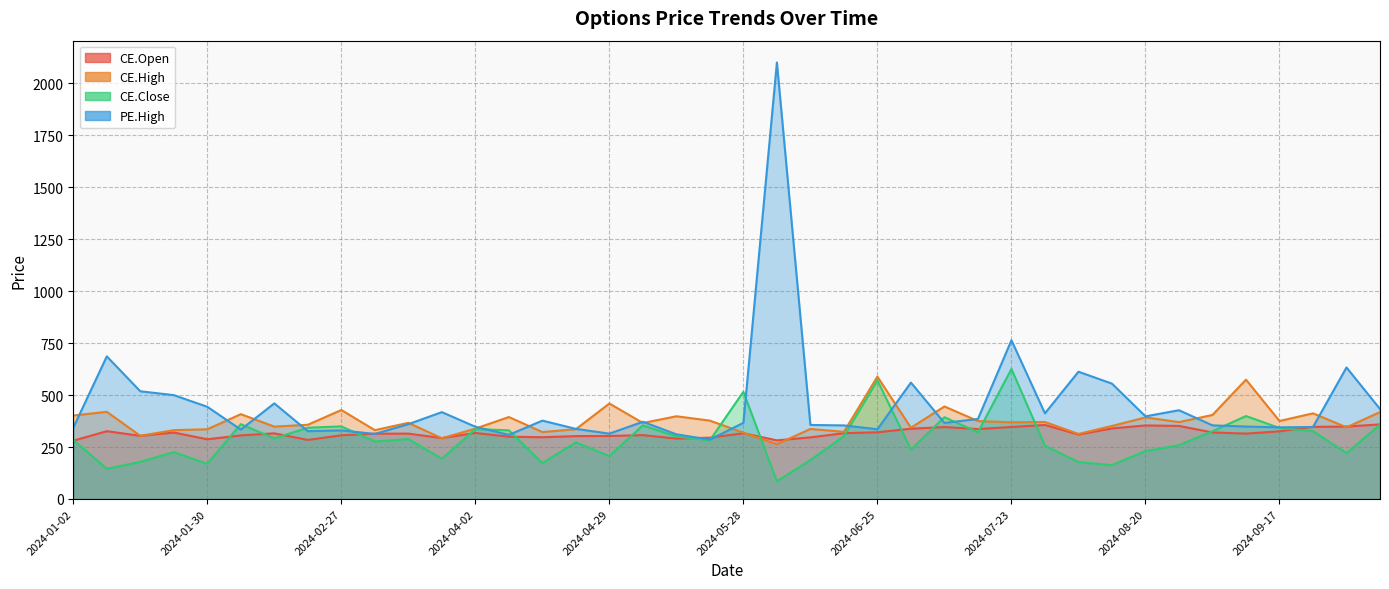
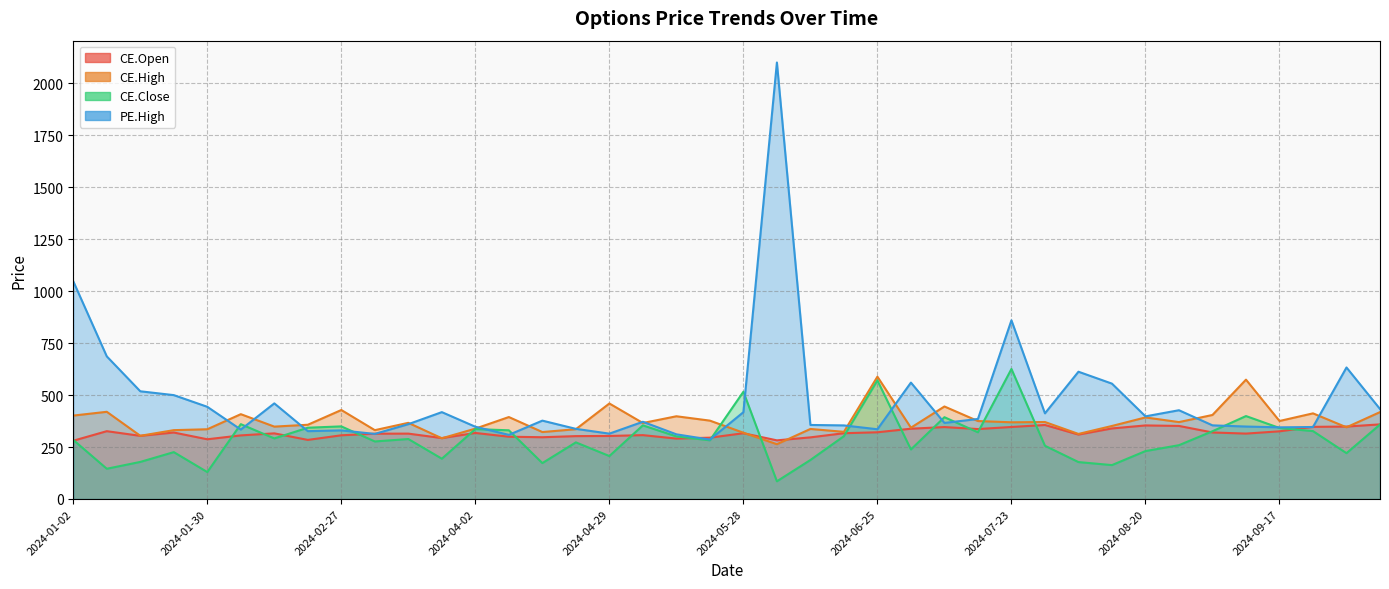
  {
    "CE.Close": {
-     "2024-01-30": 170,
+     "2024-01-30": 130,
      "2024-02-27": 350,
      "2024-04-29": 210,
      "2024-05-28": 520,
      "2024-06-25": 570,
      "2024-07-23": 630,
      "2024-08-20": 230
    },
    "PE.High": {
-     "2024-01-02": 340,
+     "2024-01-02": 1050,
      "2024-01-30": 440,
      "2024-02-27": 330,
-     "2024-05-28": 370,
+     "2024-05-28": 420,
      "2024-06-25": 340,
-     "2024-07-23": 760
+     "2024-07-23": 860
    }
  }
